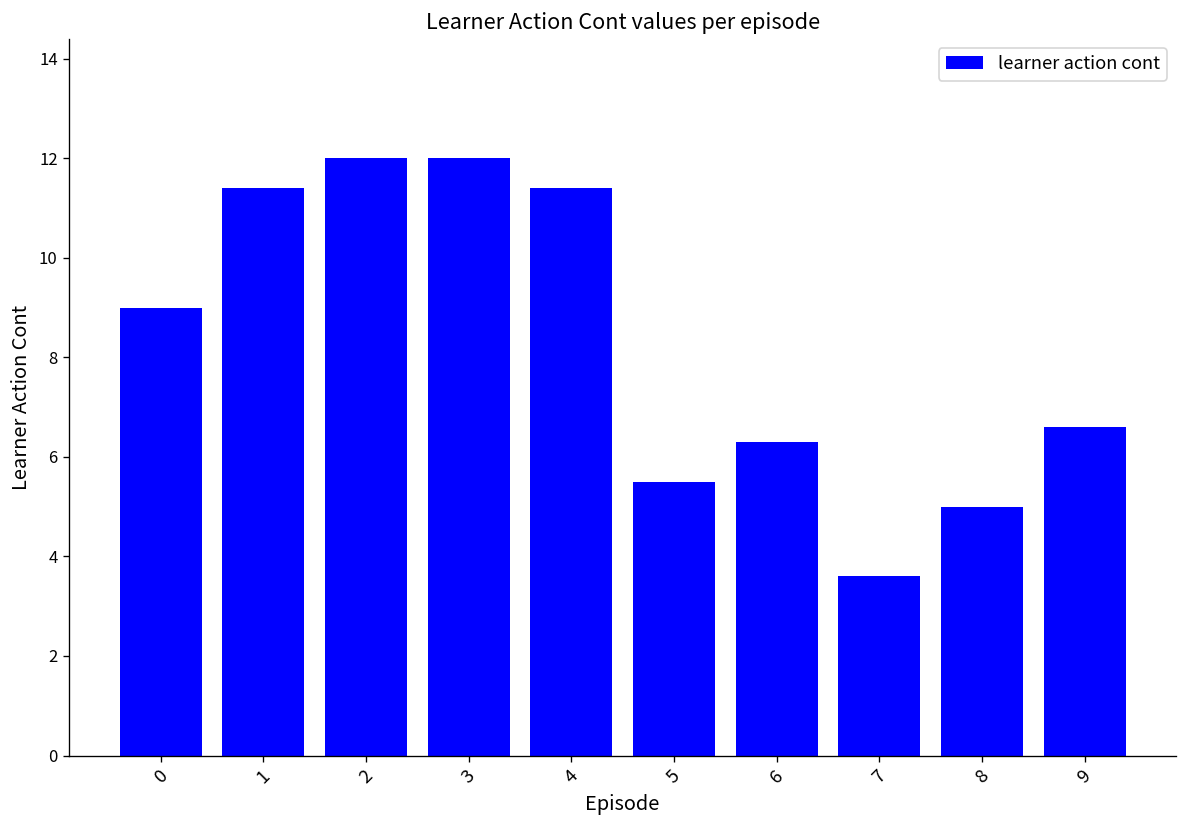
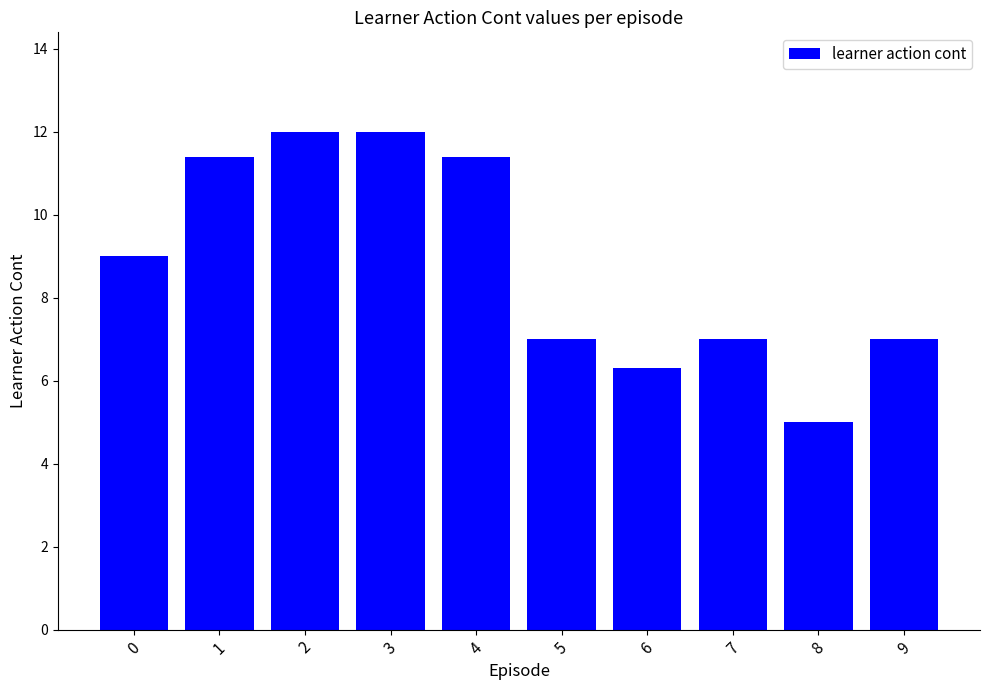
  {
    "0": 9.0,
    "1": 11.4,
    "2": 12.0,
    "3": 12.0,
    "4": 11.4,
-   "5": 5.5,
+   "5": 7.0,
    "6": 6.3,
-   "7": 3.6,
+   "7": 7.0,
    "8": 5.0,
-   "9": 6.6
+   "9": 7.0
  }
